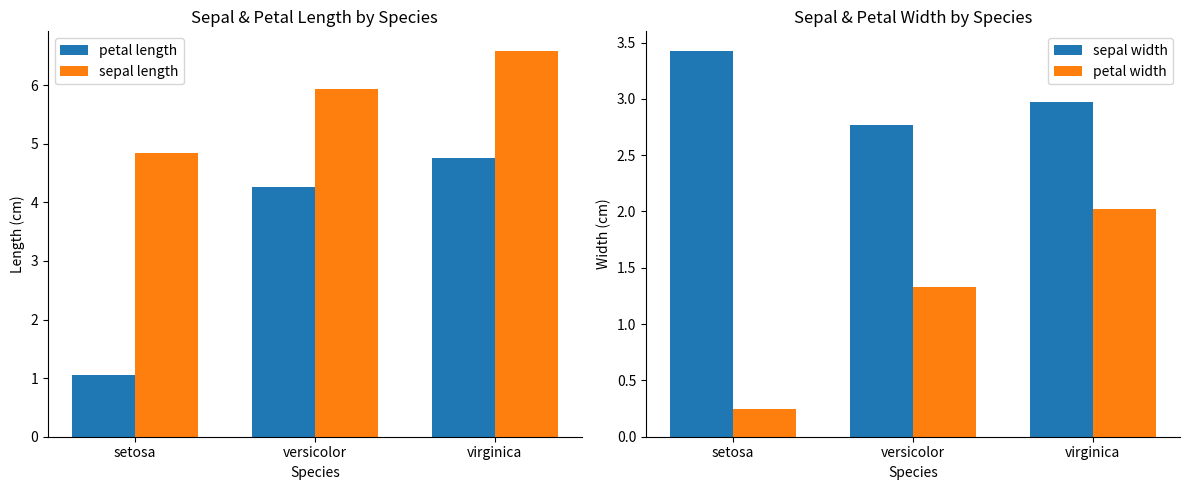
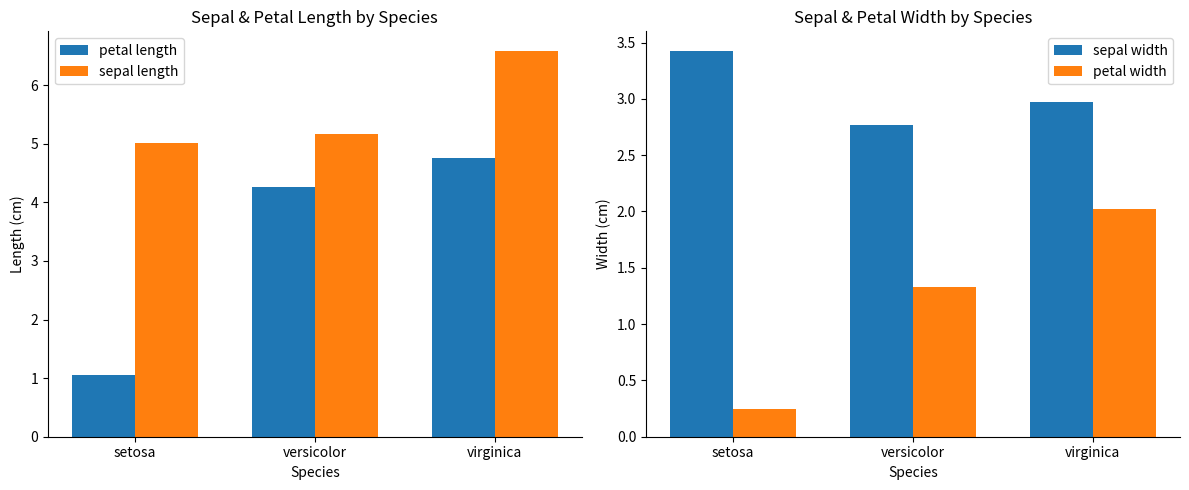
  {
    "Sepal & Petal Length by Species": {
      "petal length": {
        "setosa": 1.1,
        "versicolor": 4.3,
        "virginica": 4.8
      },
      "sepal length": {
-       "setosa": 4.8,
-       "versicolor": 5.9,
+       "setosa": 5.0,
+       "versicolor": 5.2,
        "virginica": 6.6
      }
    },
    "Sepal & Petal Width by Species": {
      "sepal width": {
        "setosa": 3.43,
        "versicolor": 2.77,
        "virginica": 2.97
      },
      "petal width": {
        "setosa": 0.24,
        "versicolor": 1.33,
        "virginica": 2.03
      }
    }
  }
